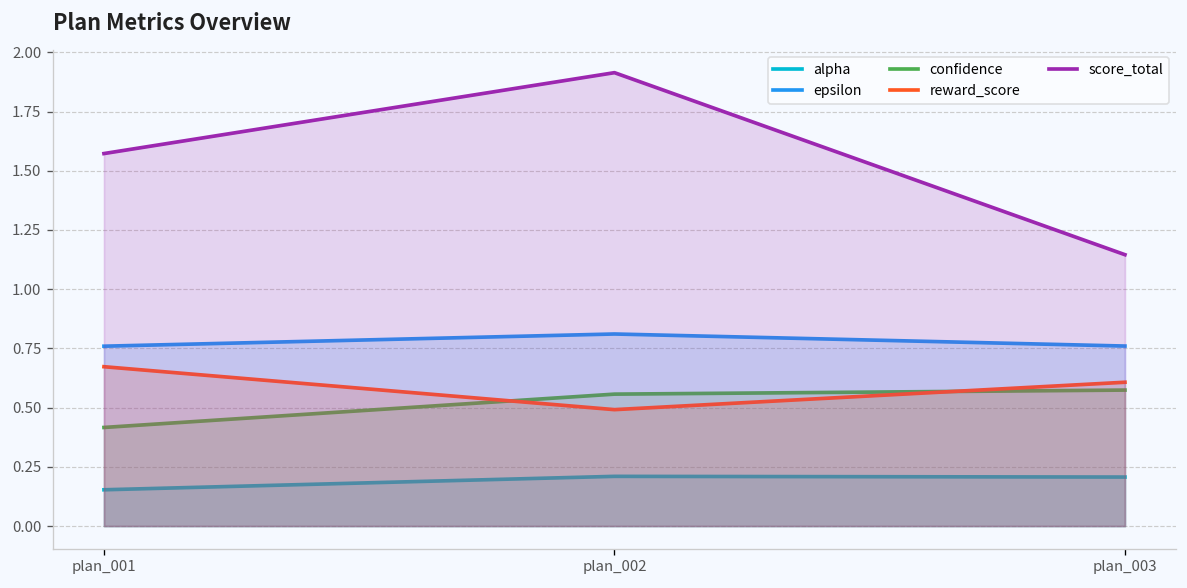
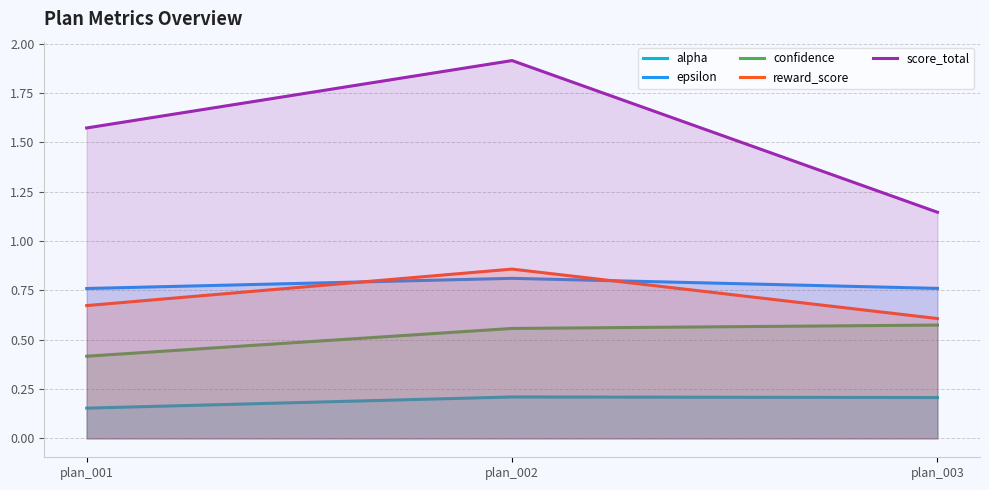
  {
    "confidence": {
      "plan_001": 0.42,
      "plan_002": 0.56,
      "plan_003": 0.57
    },
    "reward_score": {
      "plan_001": 0.67,
-     "plan_002": 0.49,
+     "plan_002": 0.86,
      "plan_003": 0.61
    },
    "score_total": {
      "plan_001": 1.57,
      "plan_002": 1.91,
      "plan_003": 1.15
    }
  }
